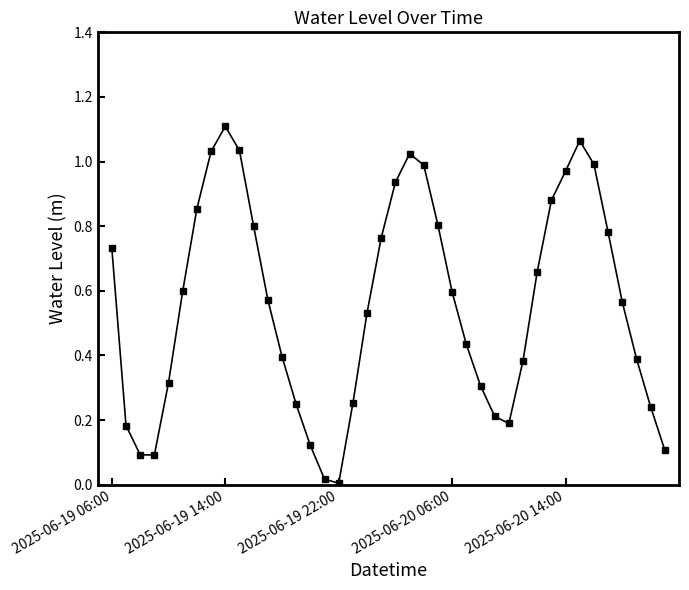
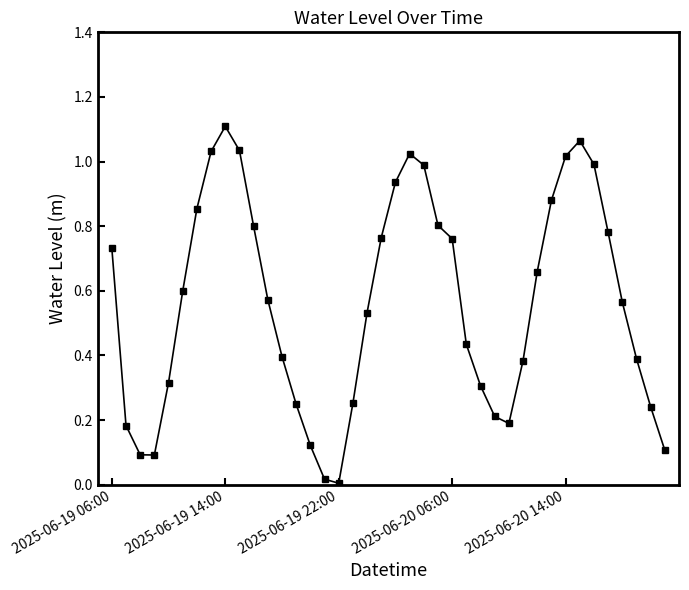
  {
    "2025-06-19 06:00": 0.73,
    "2025-06-19 14:00": 1.11,
    "2025-06-19 22:00": 0.00,
-   "2025-06-20 06:00": 0.60,
-   "2025-06-20 14:00": 0.97
+   "2025-06-20 06:00": 0.76,
+   "2025-06-20 14:00": 1.02
  }
